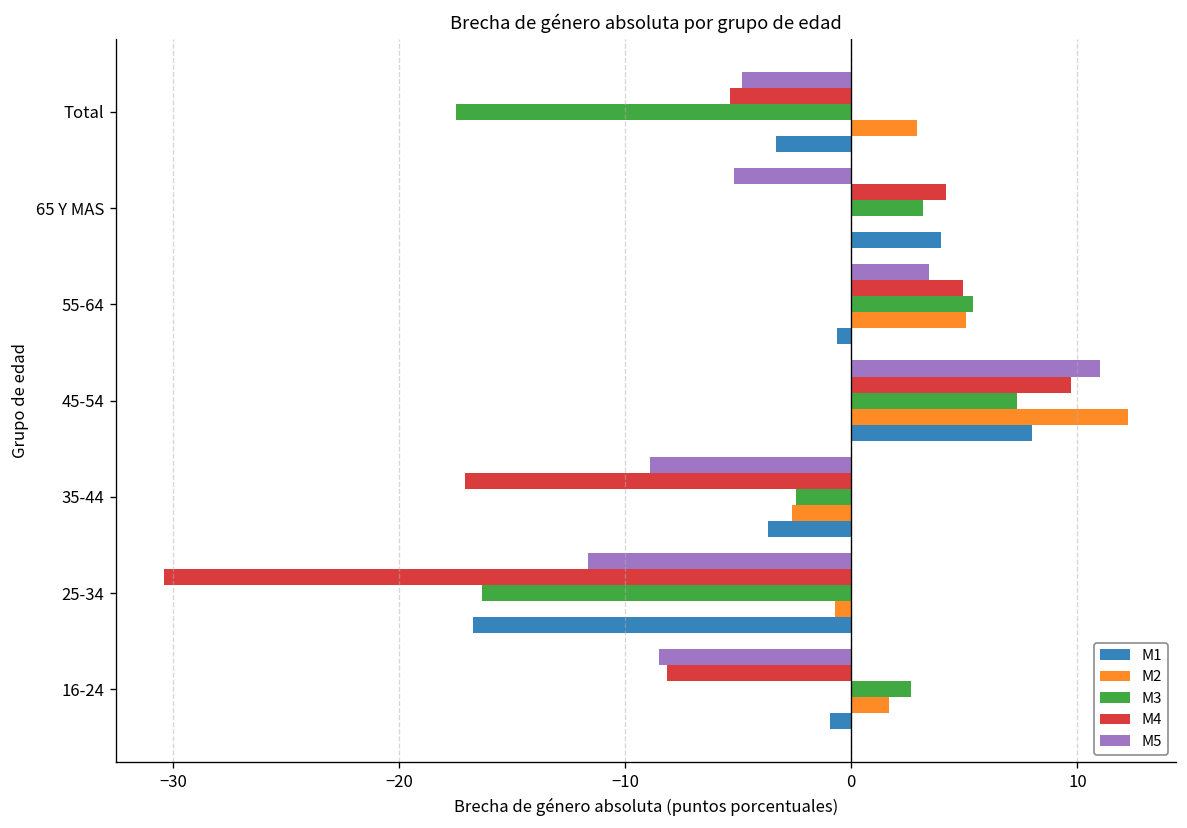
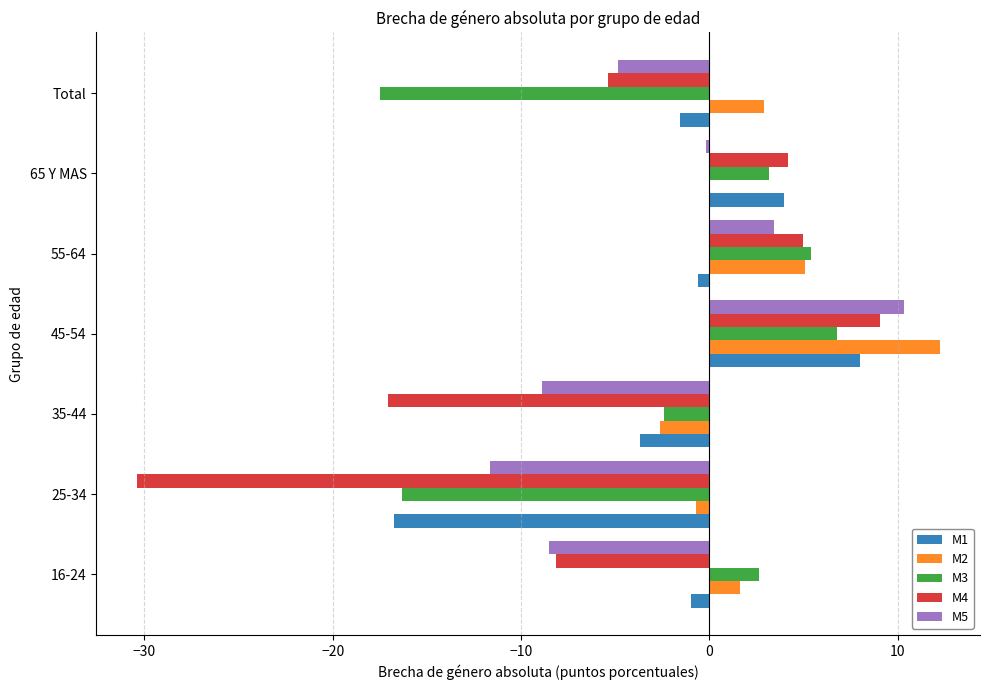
  {
    "M1": {
-     "Total": -3.3,
+     "Total": -1.6,
      "65 Y MAS": 4.0,
      "55-64": -0.6,
      "45-54": 8.0,
      "35-44": -3.7,
      "25-34": -16.7,
      "16-24": -1.0
    },
    "M2": {
      "Total": 2.9,
      "65 Y MAS": 0.0,
      "55-64": 5.1,
      "45-54": 12.2,
      "35-44": -2.6,
      "25-34": -0.7,
      "16-24": 1.6
    },
    "M3": {
      "Total": -17.5,
      "65 Y MAS": 3.2,
      "55-64": 5.4,
-     "45-54": 7.3,
+     "45-54": 6.8,
      "35-44": -2.4,
      "25-34": -16.3,
      "16-24": 2.6
    },
    "M4": {
      "Total": -5.4,
      "65 Y MAS": 4.2,
      "55-64": 4.9,
-     "45-54": 9.7,
+     "45-54": 9.1,
      "35-44": -17.1,
      "25-34": -30.4,
      "16-24": -8.1
    },
    "M5": {
      "Total": -4.8,
-     "65 Y MAS": -5.2,
+     "65 Y MAS": -0.2,
      "55-64": 3.4,
-     "45-54": 11.0,
+     "45-54": 10.3,
      "35-44": -8.9,
      "25-34": -11.6,
      "16-24": -8.5
    }
  }
